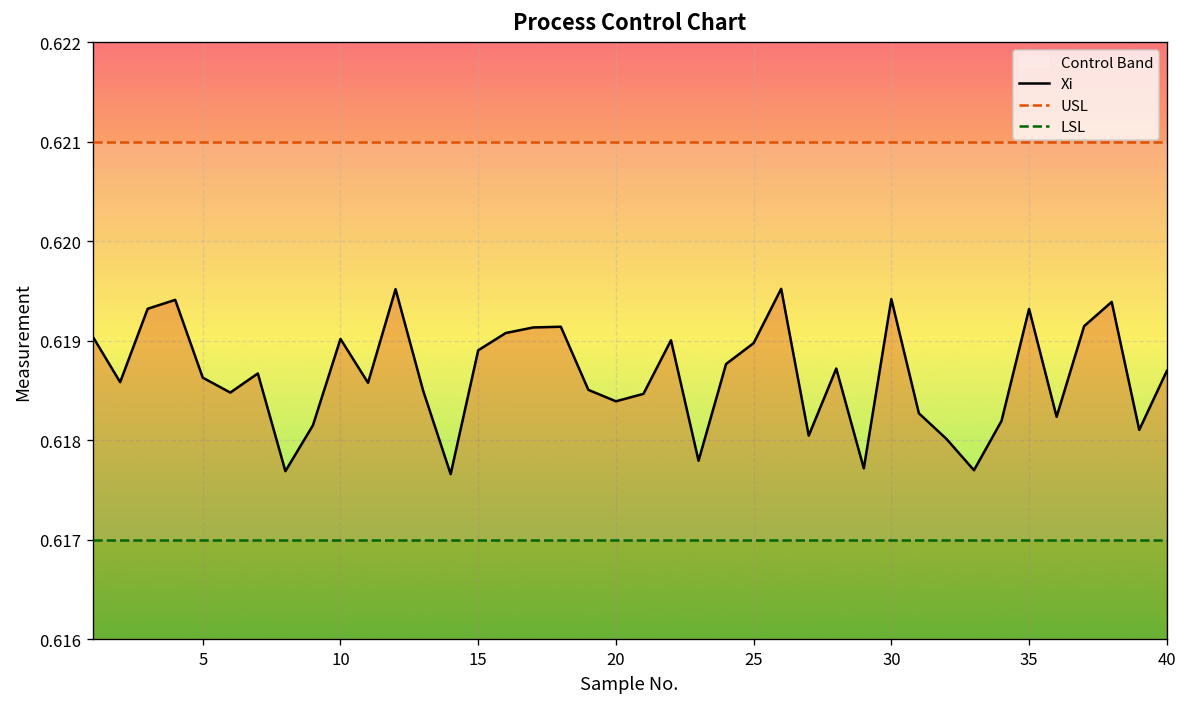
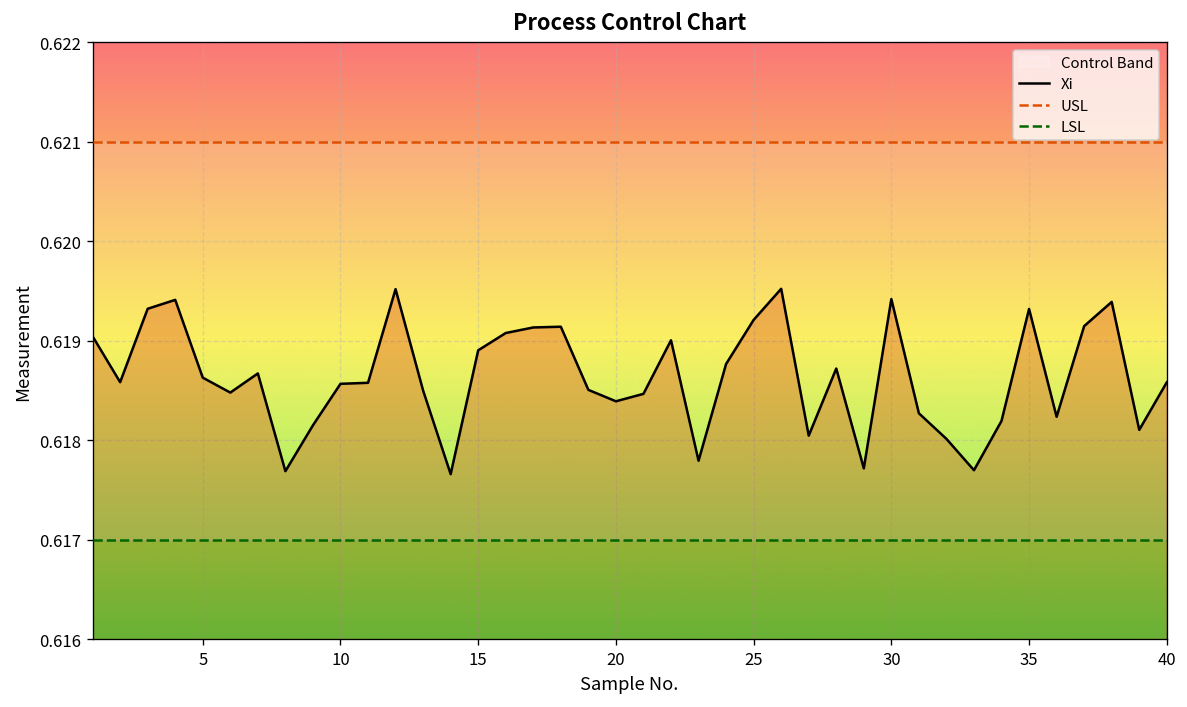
  {
    "Xi": {
      "5": 0.6186,
-     "10": 0.6190,
+     "10": 0.6186,
      "15": 0.6189,
      "20": 0.6184,
-     "25": 0.6190,
+     "25": 0.6192,
      "30": 0.6194,
      "35": 0.6193,
-     "40": 0.6187
+     "40": 0.6186
    },
    "LSL": {
      "5": 0.6170,
      "10": 0.6170,
      "15": 0.6170,
      "20": 0.6170,
      "25": 0.6170,
      "30": 0.6170,
      "35": 0.6170,
      "40": 0.6170
    }
  }
